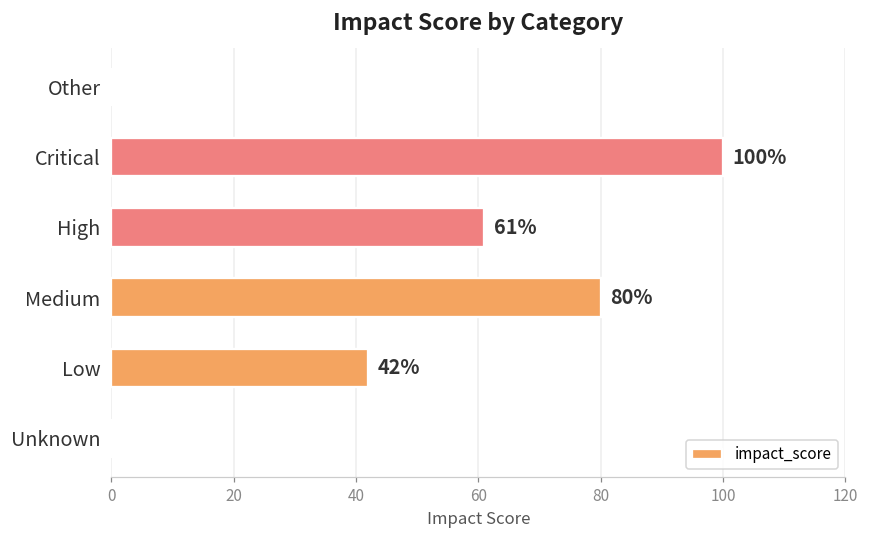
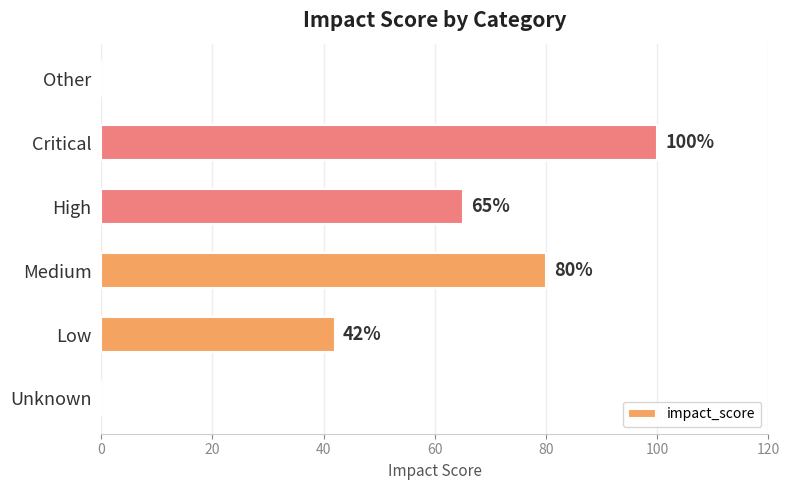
  {
    "Critical": "100%",
-   "High": "61%",
+   "High": "65%",
    "Medium": "80%",
    "Low": "42%"
  }
